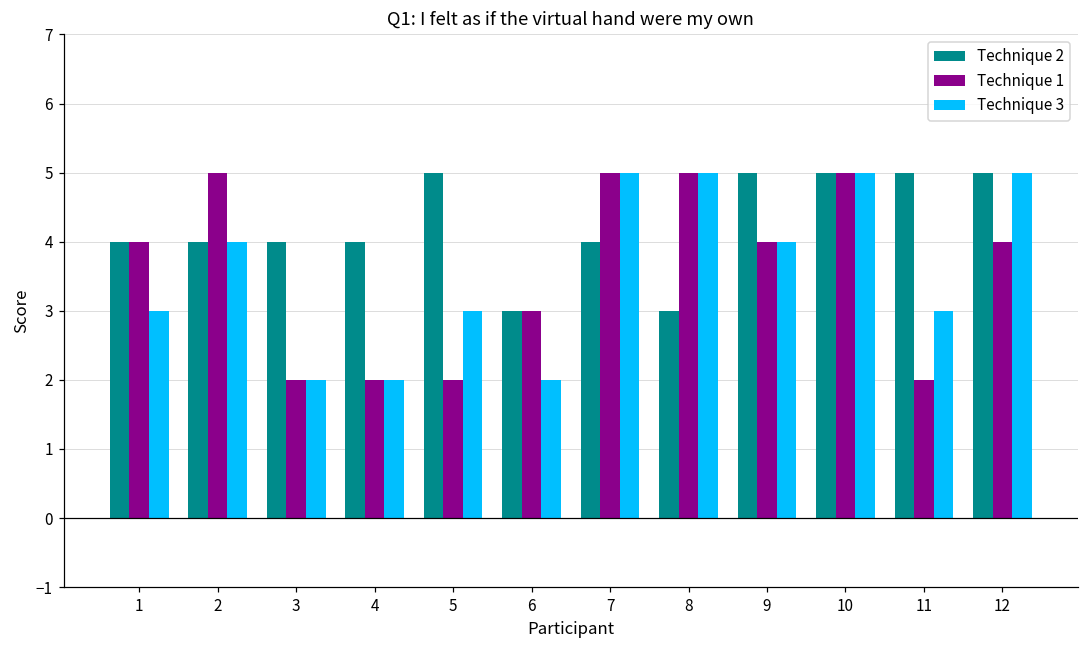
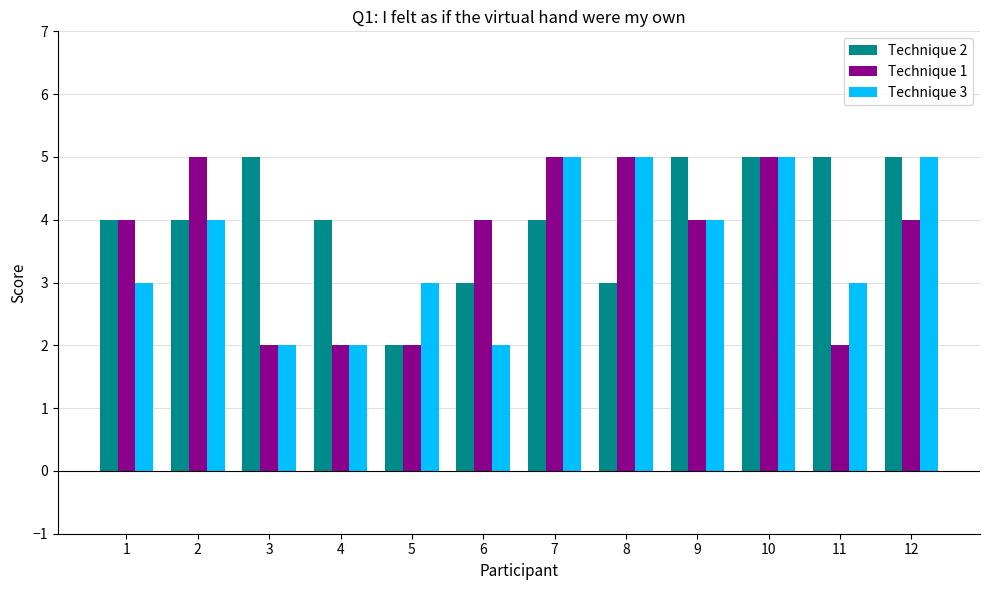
  {
    "Technique 2": {
      "1": 4,
      "2": 4,
-     "3": 4,
+     "3": 5,
      "4": 4,
-     "5": 5,
+     "5": 2,
      "6": 3,
      "7": 4,
      "8": 3,
      "9": 5,
      "10": 5,
      "11": 5,
      "12": 5
    },
    "Technique 1": {
      "1": 4,
      "2": 5,
      "3": 2,
      "4": 2,
      "5": 2,
-     "6": 3,
+     "6": 4,
      "7": 5,
      "8": 5,
      "9": 4,
      "10": 5,
      "11": 2,
      "12": 4
    },
    "Technique 3": {
      "1": 3,
      "2": 4,
      "3": 2,
      "4": 2,
      "5": 3,
      "6": 2,
      "7": 5,
      "8": 5,
      "9": 4,
      "10": 5,
      "11": 3,
      "12": 5
    }
  }
